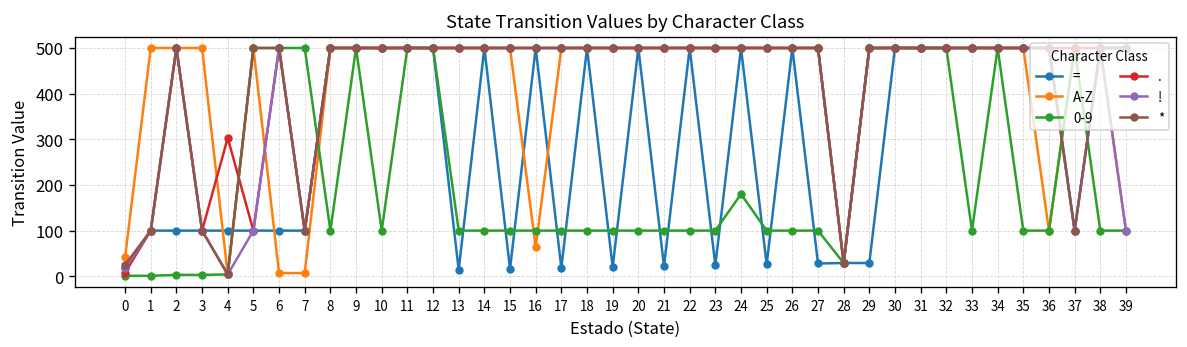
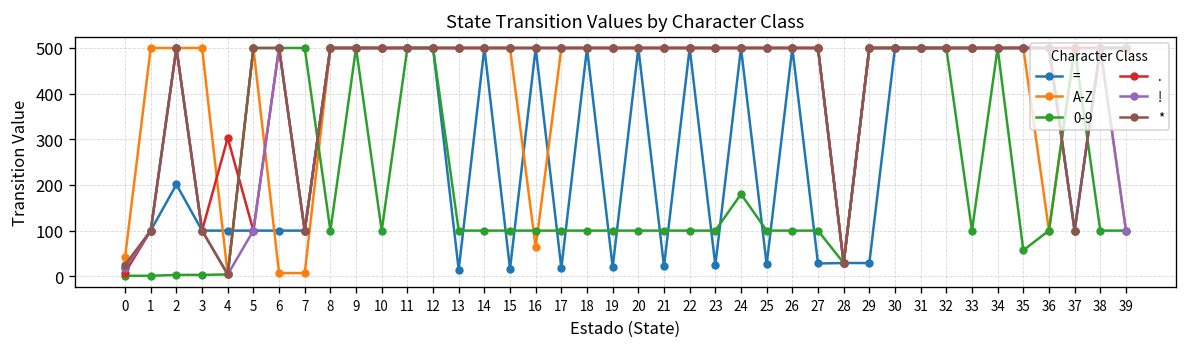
  {
    "=": {
-     "2": 100,
+     "2": 200,
      "4": 100,
      "6": 100,
      "13": 10,
      "15": 20,
      "17": 20,
      "19": 20,
      "21": 20,
      "23": 20,
      "25": 30,
      "27": 30,
      "29": 30
    },
    "A-Z": {
      "0": 40,
      "1": 500,
      "3": 500,
      "6": 10,
      "7": 10,
      "16": 60
    },
    "0-9": {
      "0": 0,
      "1": 0,
      "2": 0,
      "3": 0,
      "7": 500,
      "8": 100,
      "10": 100,
      "13": 100,
      "14": 100,
      "15": 100,
      "16": 100,
      "17": 100,
      "18": 100,
      "19": 100,
      "20": 100,
      "21": 100,
      "22": 100,
      "23": 100,
      "24": 180,
      "25": 100,
      "26": 100,
      "27": 100,
      "33": 100,
-     "35": 100,
+     "35": 60,
      "38": 100
    },
    ".": {
      "0": 10,
      "4": 300
    }
  }
